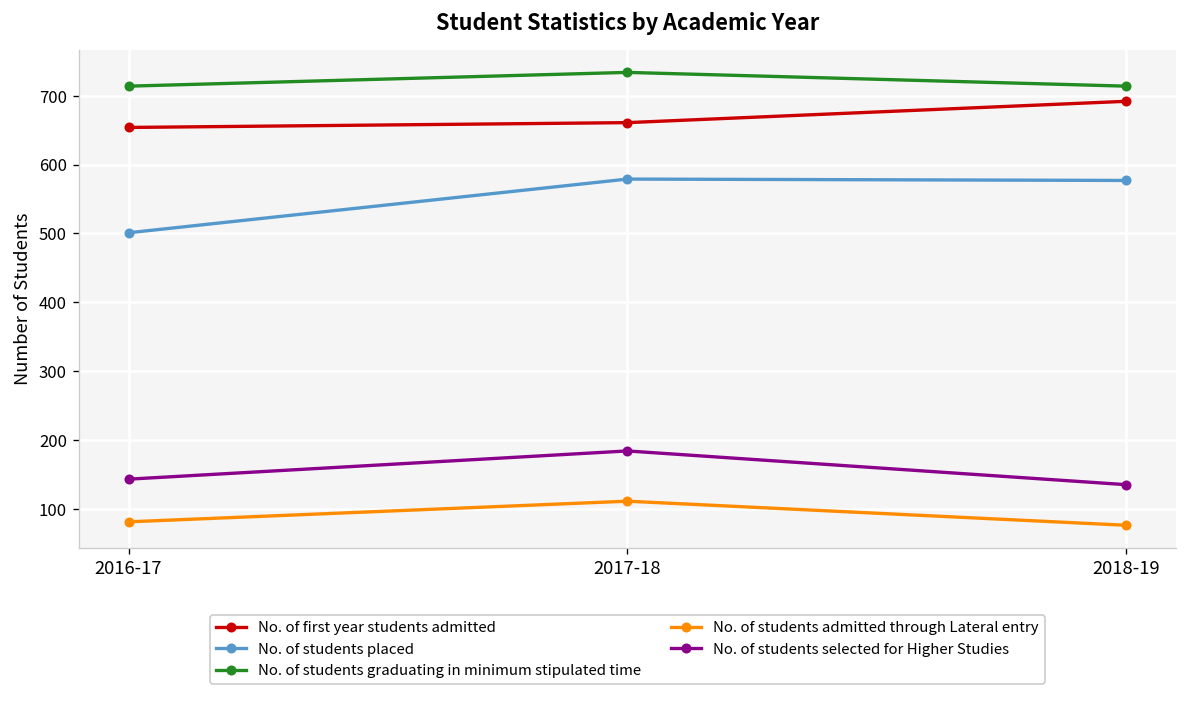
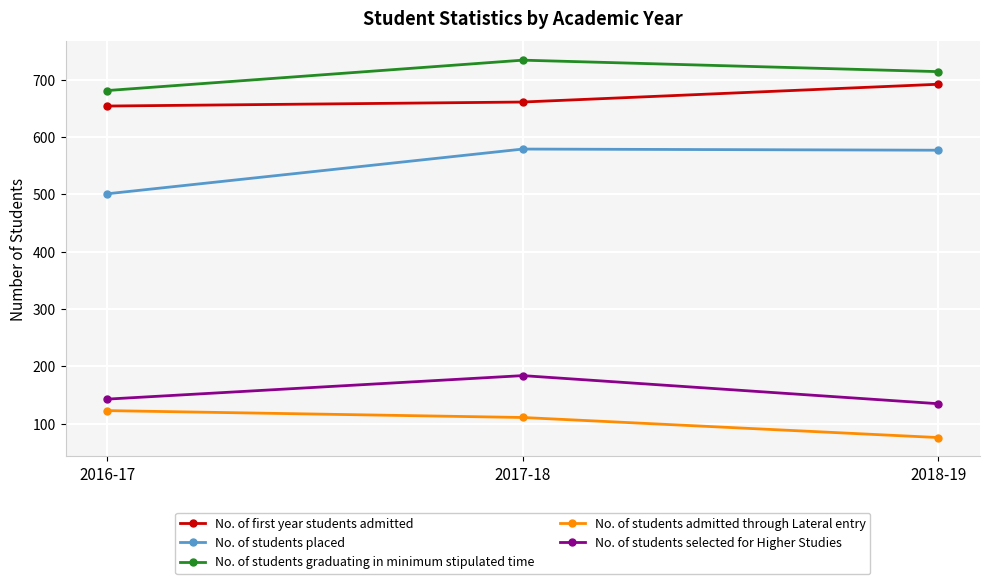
  {
    "No. of first year students admitted": {
      "2016-17": 650,
      "2017-18": 660,
      "2018-19": 690
    },
    "No. of students placed": {
      "2016-17": 500,
      "2017-18": 580,
      "2018-19": 580
    },
    "No. of students graduating in minimum stipulated time": {
-     "2016-17": 710,
+     "2016-17": 680,
      "2017-18": 730,
      "2018-19": 710
    },
    "No. of students admitted through Lateral entry": {
-     "2016-17": 80,
+     "2016-17": 120,
      "2017-18": 110,
      "2018-19": 80
    },
    "No. of students selected for Higher Studies": {
      "2016-17": 140,
      "2017-18": 180,
      "2018-19": 140
    }
  }
